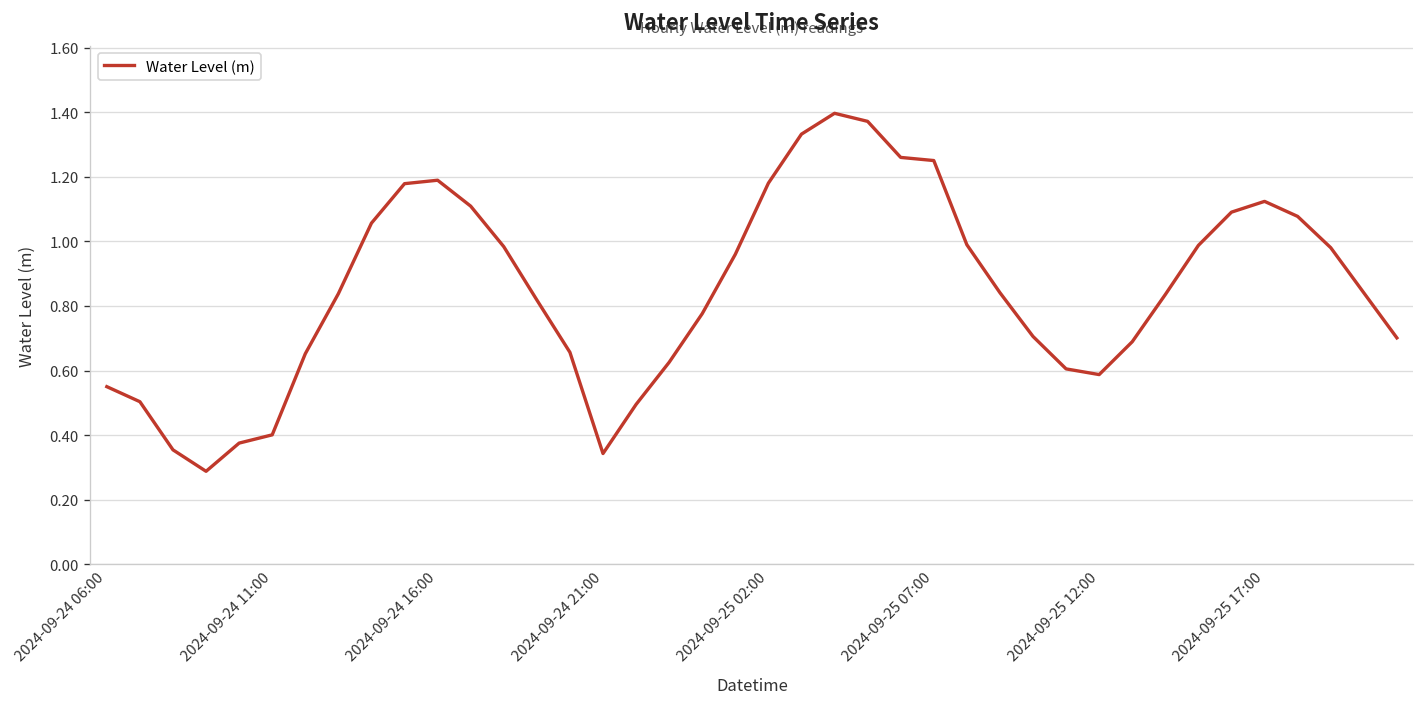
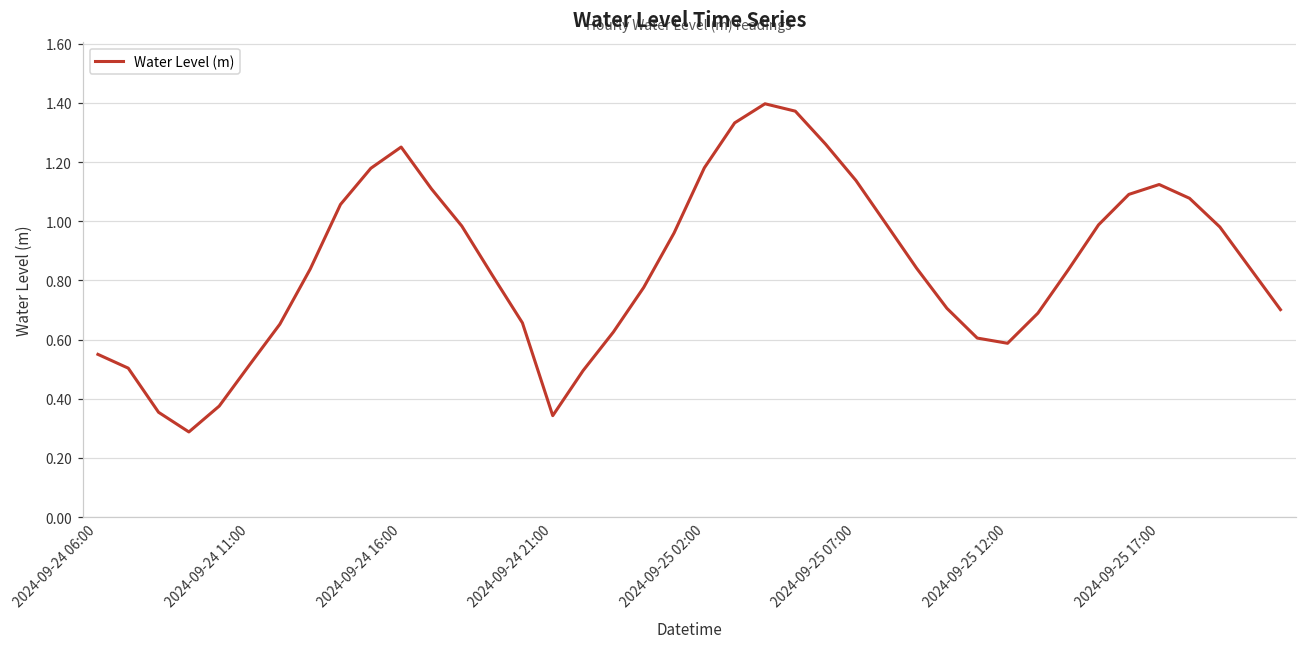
  {
    "2024-09-24 06:00": 0.55,
-   "2024-09-24 11:00": 0.40,
-   "2024-09-24 16:00": 1.19,
+   "2024-09-24 11:00": 0.51,
+   "2024-09-24 16:00": 1.25,
    "2024-09-24 21:00": 0.34,
    "2024-09-25 02:00": 1.18,
-   "2024-09-25 07:00": 1.25,
+   "2024-09-25 07:00": 1.14,
    "2024-09-25 12:00": 0.59,
    "2024-09-25 17:00": 1.12
  }
